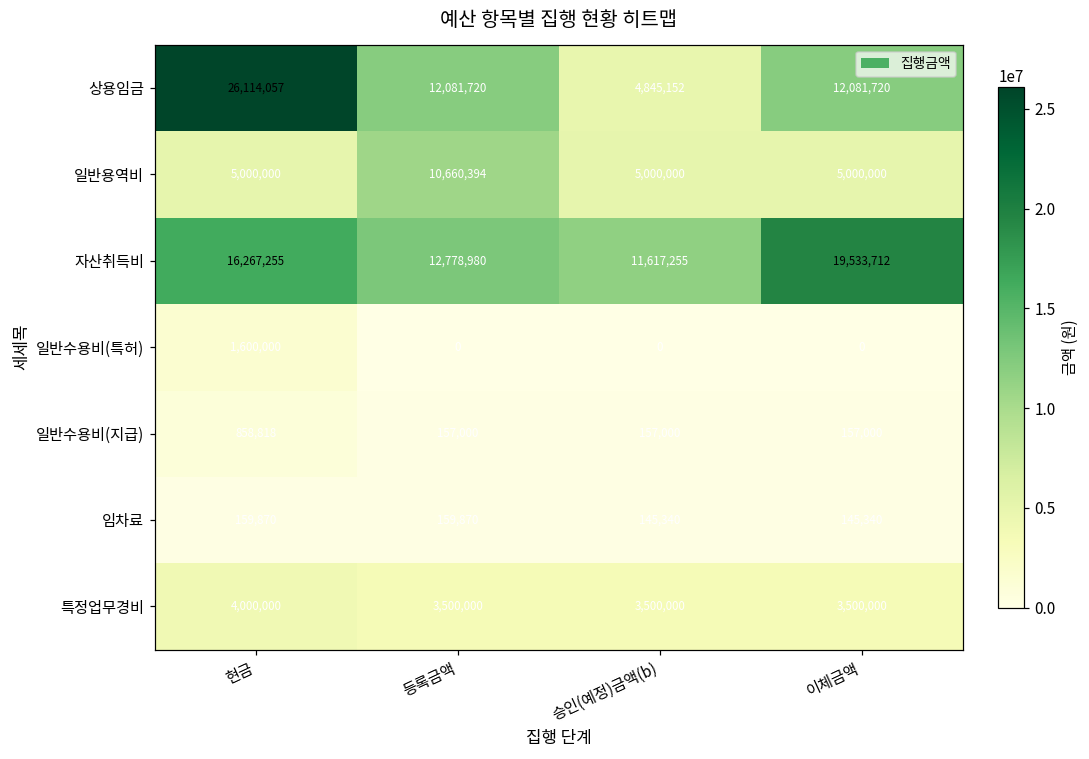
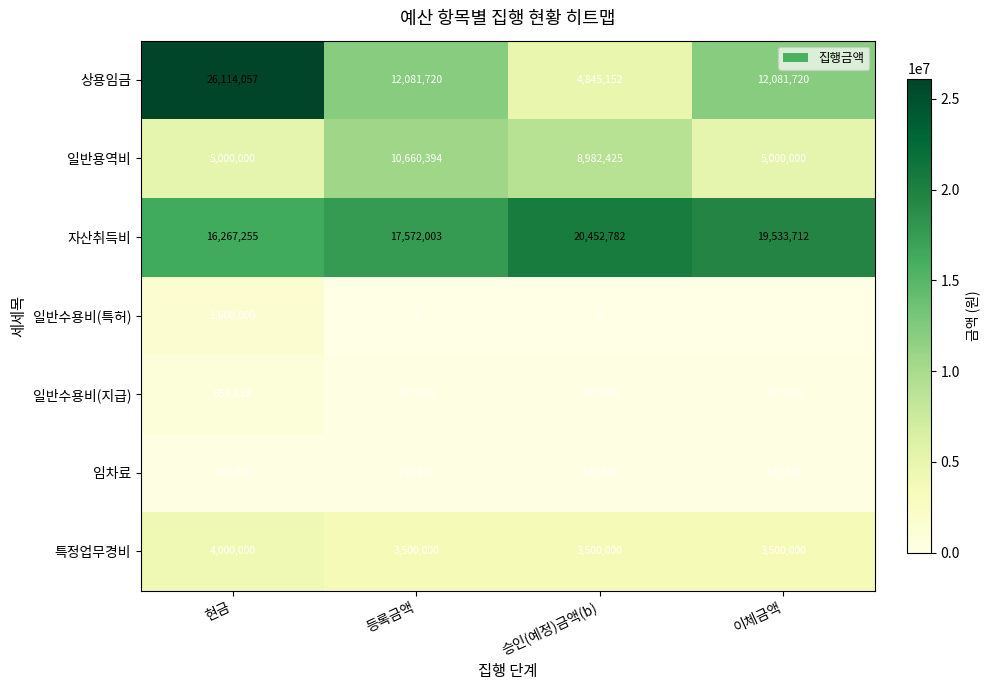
  {
    "상용임금": {
      "현금": "26,114,057",
      "등록금액": "12,081,720",
      "승인(예정)금액(b)": "4,845,152",
      "이체금액": "12,081,720"
    },
    "일반용역비": {
      "현금": "5,000,000",
      "등록금액": "10,660,394",
-     "승인(예정)금액(b)": "5,000,000",
+     "승인(예정)금액(b)": "8,982,425",
      "이체금액": "5,000,000"
    },
    "자산취득비": {
      "현금": "16,267,255",
-     "등록금액": "12,778,980",
-     "승인(예정)금액(b)": "11,617,255",
+     "등록금액": "17,572,003",
+     "승인(예정)금액(b)": "20,452,782",
      "이체금액": "19,533,712"
    },
    "특정업무경비": {
      "현금": "4,000,000",
      "등록금액": "3,500,000",
      "승인(예정)금액(b)": "3,500,000",
      "이체금액": "3,500,000"
    }
  }
